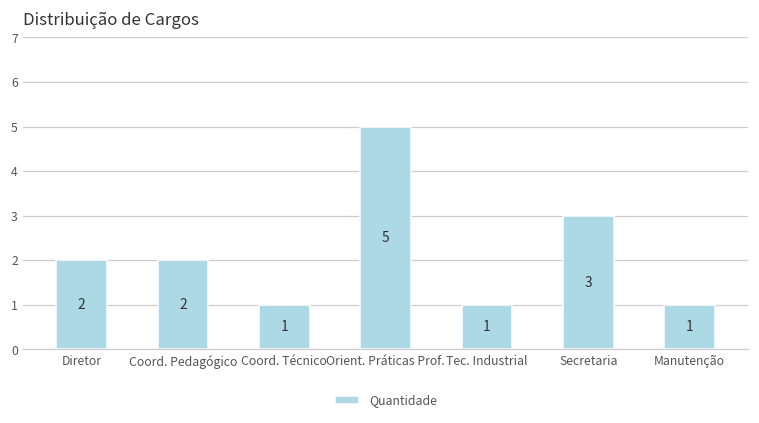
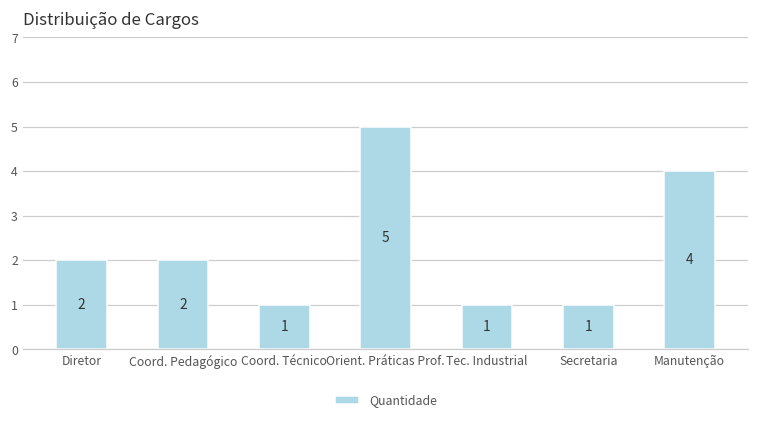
  {
    "Diretor": 2,
    "Coord. Pedagógico": 2,
    "Coord. Técnico": 1,
    "Orient. Práticas Prof.": 5,
    "Tec. Industrial": 1,
-   "Secretaria": 3,
-   "Manutenção": 1
+   "Secretaria": 1,
+   "Manutenção": 4
  }
